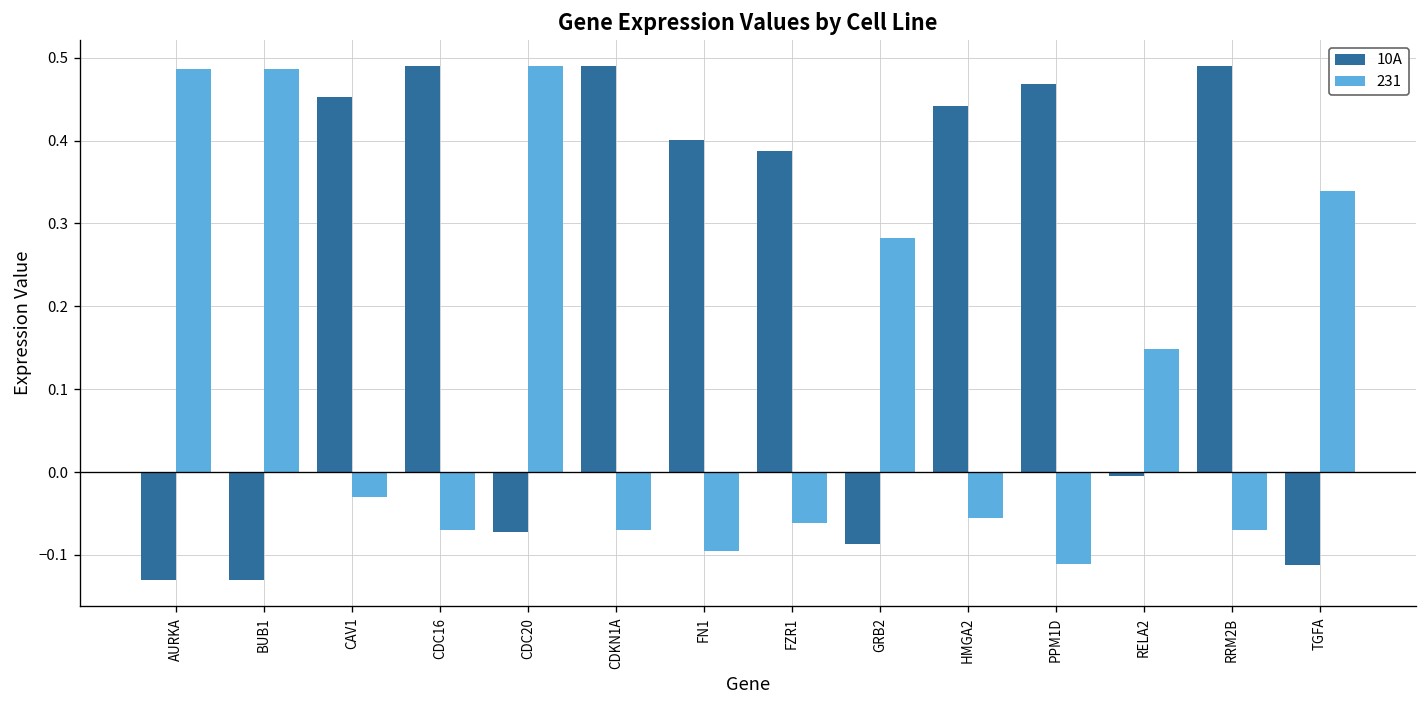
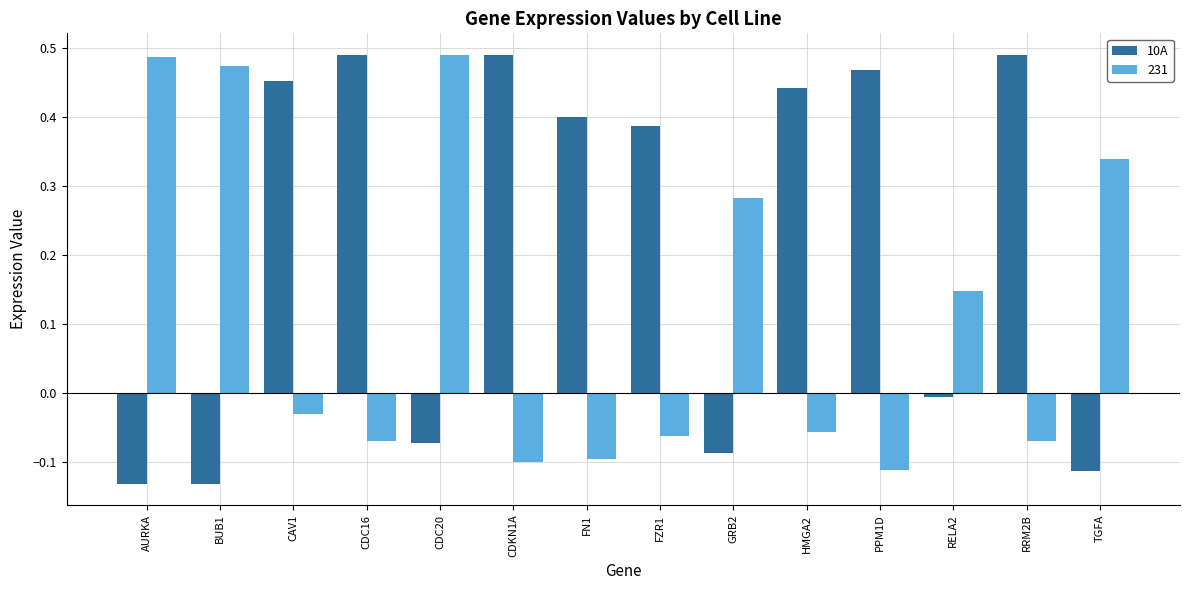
  {
    "10A": {
      "AURKA": -0.13,
      "BUB1": -0.13,
      "CAV1": 0.45,
      "CDC16": 0.49,
      "CDC20": -0.07,
      "CDKN1A": 0.49,
      "FN1": 0.40,
      "FZR1": 0.39,
      "GRB2": -0.09,
      "HMGA2": 0.44,
      "PPM1D": 0.47,
      "RELA2": 0.00,
      "RRM2B": 0.49,
      "TGFA": -0.11
    },
    "231": {
      "AURKA": 0.49,
-     "BUB1": 0.49,
+     "BUB1": 0.47,
      "CAV1": -0.03,
      "CDC16": -0.07,
      "CDC20": 0.49,
-     "CDKN1A": -0.07,
+     "CDKN1A": -0.10,
      "FN1": -0.10,
      "FZR1": -0.06,
      "GRB2": 0.28,
      "HMGA2": -0.06,
      "PPM1D": -0.11,
      "RELA2": 0.15,
      "RRM2B": -0.07,
      "TGFA": 0.34
    }
  }
